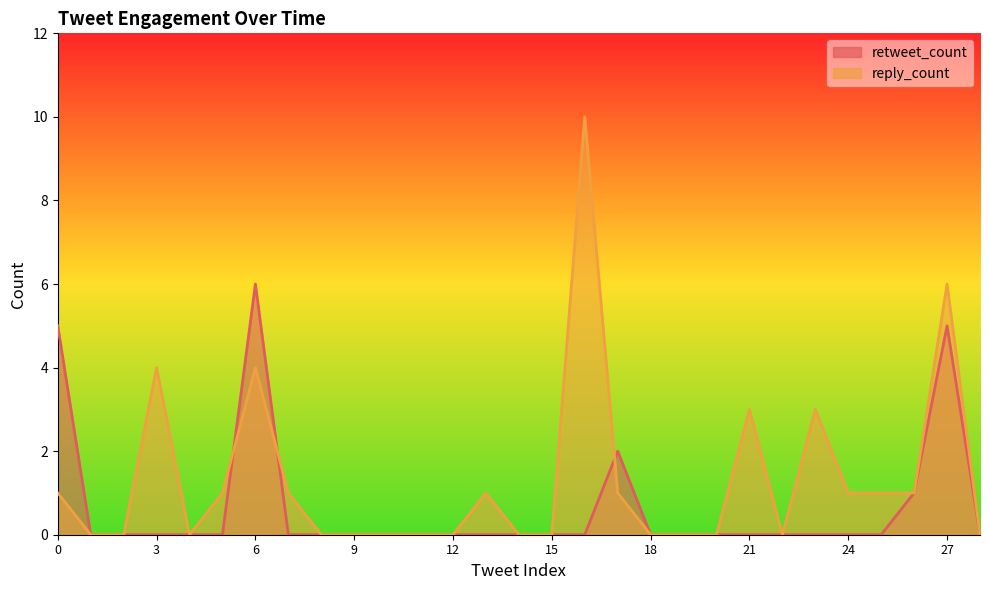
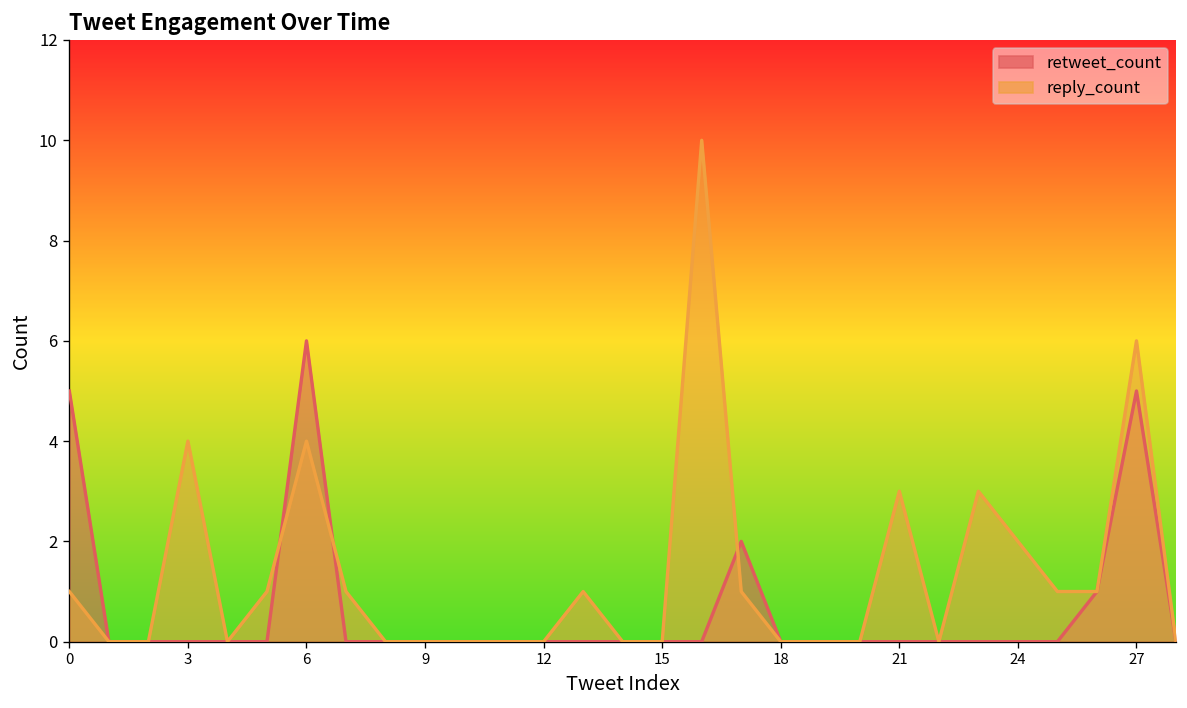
  {
    "retweet_count": {
      "0": 5,
      "3": 0,
      "6": 6,
      "21": 0,
      "24": 0,
      "27": 5
    },
    "reply_count": {
      "0": 1,
      "3": 4,
      "6": 4,
      "21": 3,
-     "24": 1,
+     "24": 2,
      "27": 6
    }
  }
